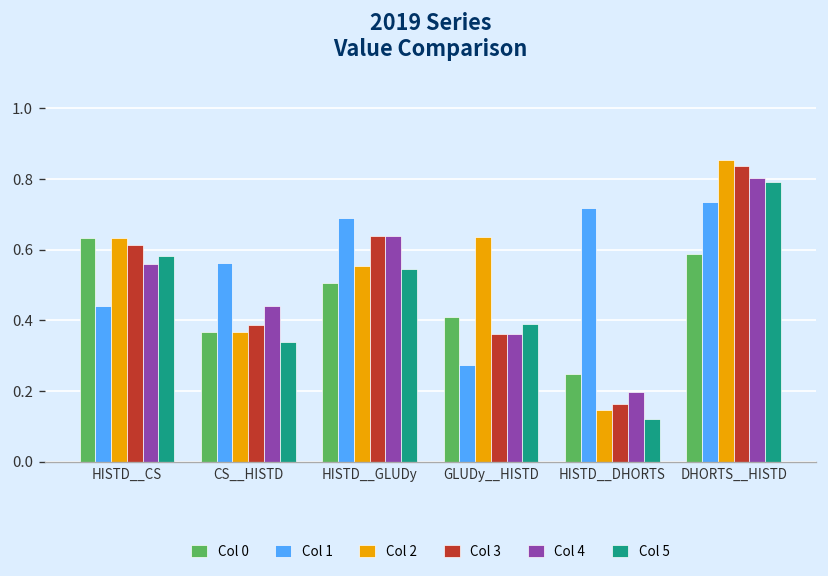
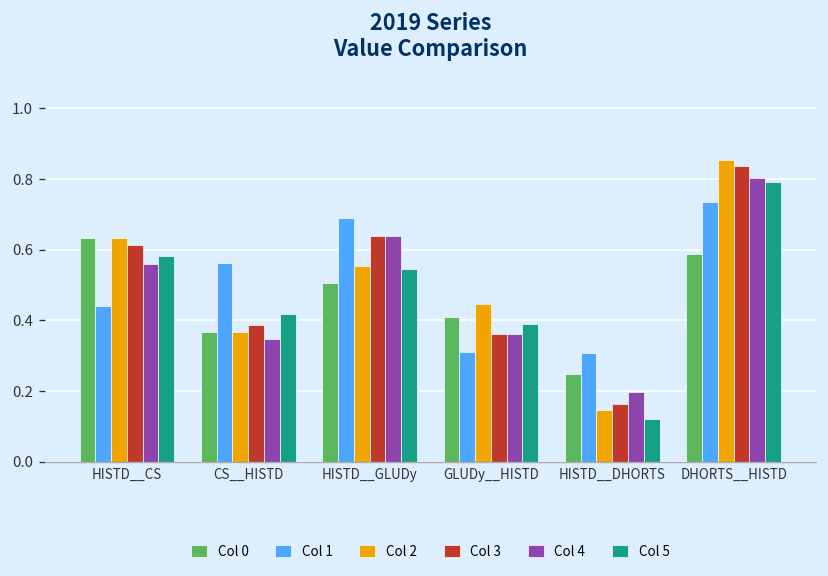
  {
    "Col 0": {
      "HISTD__CS": 0.63,
      "CS__HISTD": 0.37,
      "HISTD__GLUDy": 0.51,
      "GLUDy__HISTD": 0.41,
      "HISTD__DHORTS": 0.25,
      "DHORTS__HISTD": 0.59
    },
    "Col 1": {
      "HISTD__CS": 0.44,
      "CS__HISTD": 0.56,
      "HISTD__GLUDy": 0.69,
-     "GLUDy__HISTD": 0.27,
-     "HISTD__DHORTS": 0.72,
+     "GLUDy__HISTD": 0.31,
+     "HISTD__DHORTS": 0.31,
      "DHORTS__HISTD": 0.73
    },
    "Col 2": {
      "HISTD__CS": 0.63,
      "CS__HISTD": 0.37,
      "HISTD__GLUDy": 0.55,
-     "GLUDy__HISTD": 0.64,
+     "GLUDy__HISTD": 0.45,
      "HISTD__DHORTS": 0.15,
      "DHORTS__HISTD": 0.85
    },
    "Col 3": {
      "HISTD__CS": 0.61,
      "CS__HISTD": 0.39,
      "HISTD__GLUDy": 0.64,
      "GLUDy__HISTD": 0.36,
      "HISTD__DHORTS": 0.16,
      "DHORTS__HISTD": 0.84
    },
    "Col 4": {
      "HISTD__CS": 0.56,
-     "CS__HISTD": 0.44,
+     "CS__HISTD": 0.35,
      "HISTD__GLUDy": 0.64,
      "GLUDy__HISTD": 0.36,
      "HISTD__DHORTS": 0.20,
      "DHORTS__HISTD": 0.80
    },
    "Col 5": {
      "HISTD__CS": 0.58,
-     "CS__HISTD": 0.34,
+     "CS__HISTD": 0.42,
      "HISTD__GLUDy": 0.54,
      "GLUDy__HISTD": 0.39,
      "HISTD__DHORTS": 0.12,
      "DHORTS__HISTD": 0.79
    }
  }
